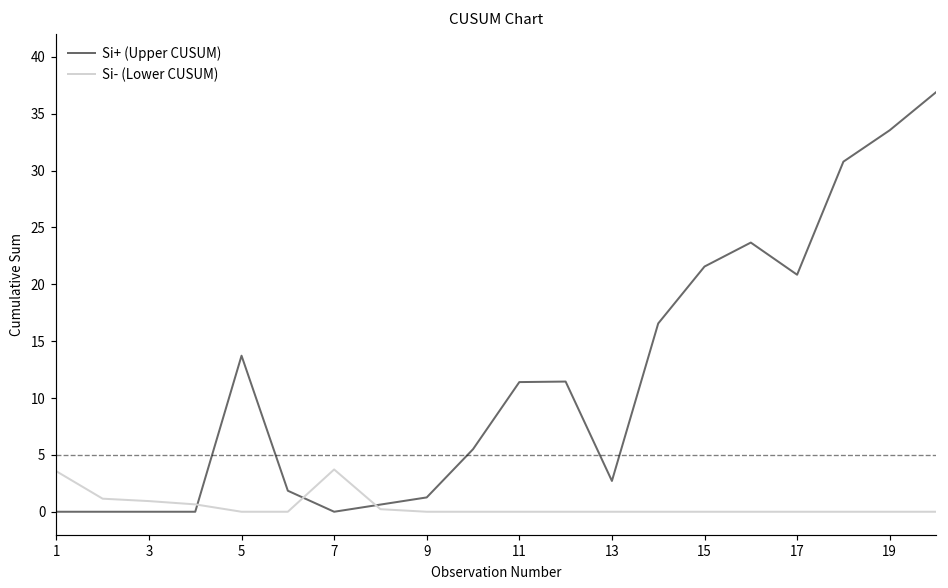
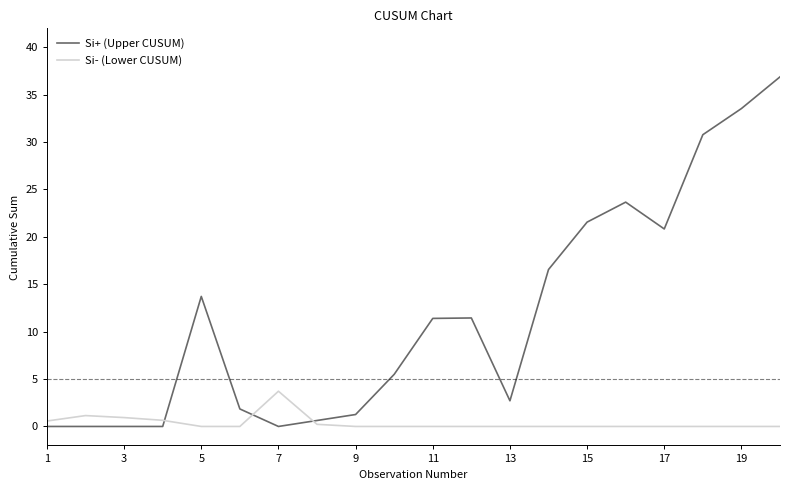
  {
    "Si+ (Upper CUSUM)": {
      "1": 0,
      "3": 0,
      "5": 14,
      "7": 0,
      "9": 1,
      "11": 11,
      "13": 3,
      "15": 22,
      "17": 21,
      "19": 34
    },
    "Si- (Lower CUSUM)": {
-     "1": 4,
+     "1": 1,
      "3": 1,
      "5": 0,
      "7": 4,
      "9": 0,
      "11": 0,
      "13": 0,
      "15": 0,
      "17": 0,
      "19": 0
    }
  }
